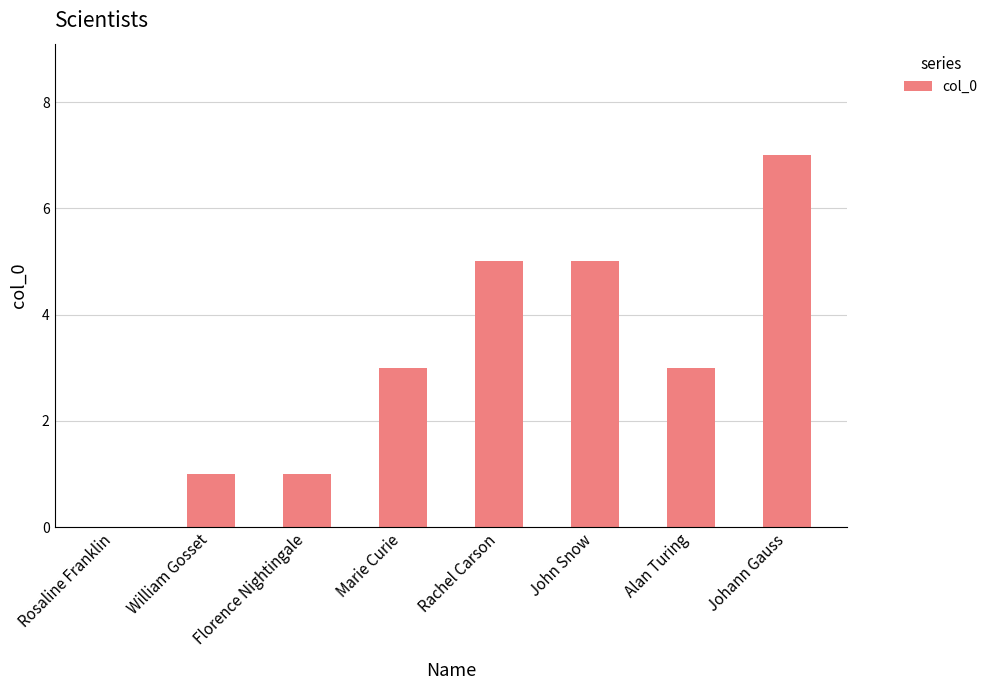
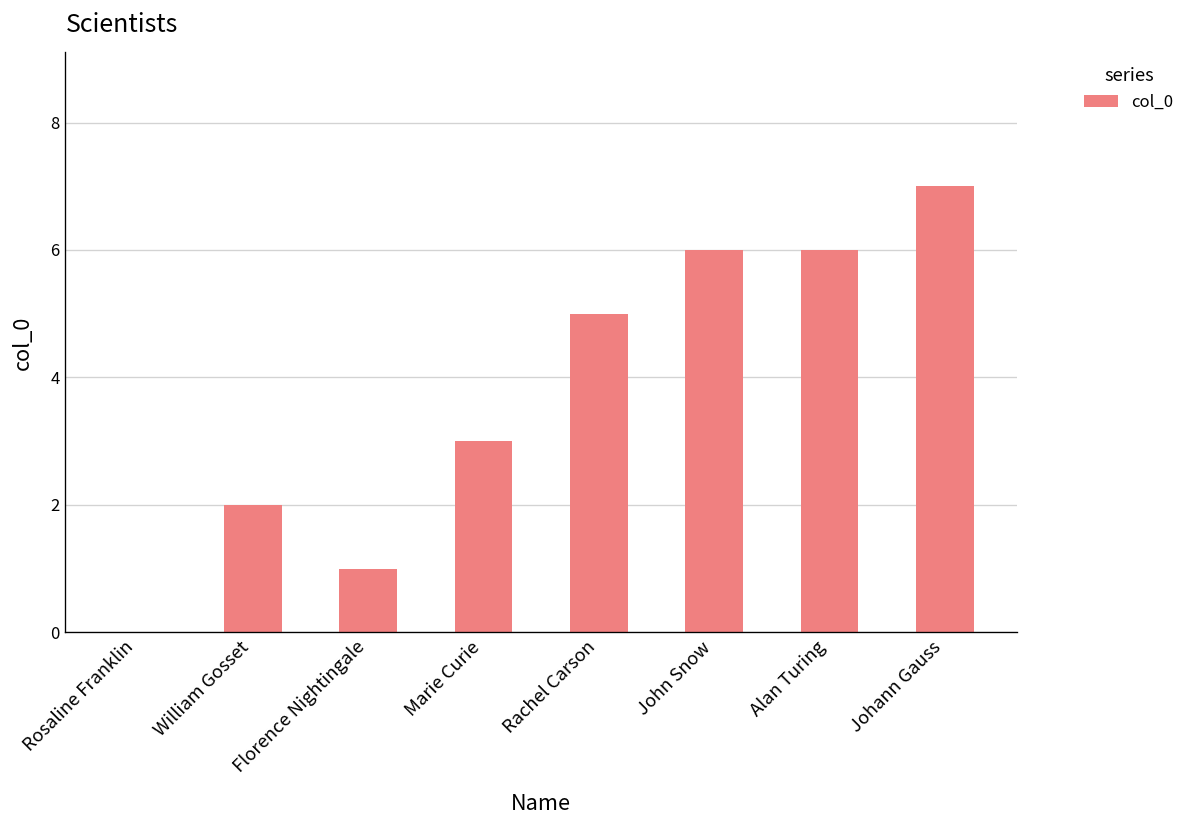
  {
    "Rosaline Franklin": 0,
-   "William Gosset": 1,
+   "William Gosset": 2,
    "Florence Nightingale": 1,
    "Marie Curie": 3,
    "Rachel Carson": 5,
-   "John Snow": 5,
-   "Alan Turing": 3,
+   "John Snow": 6,
+   "Alan Turing": 6,
    "Johann Gauss": 7
  }
